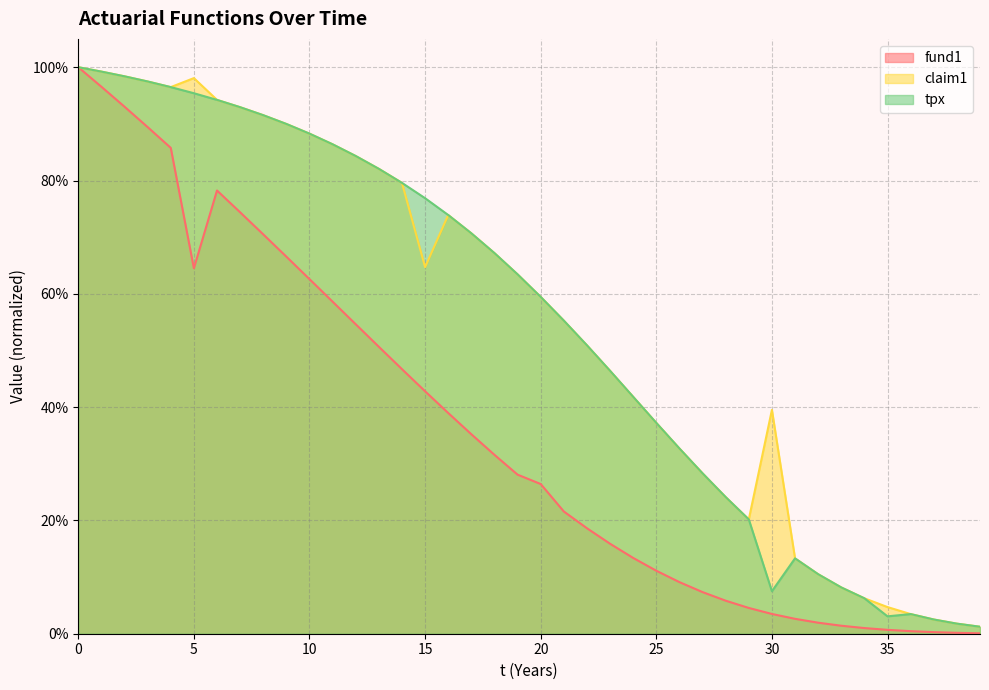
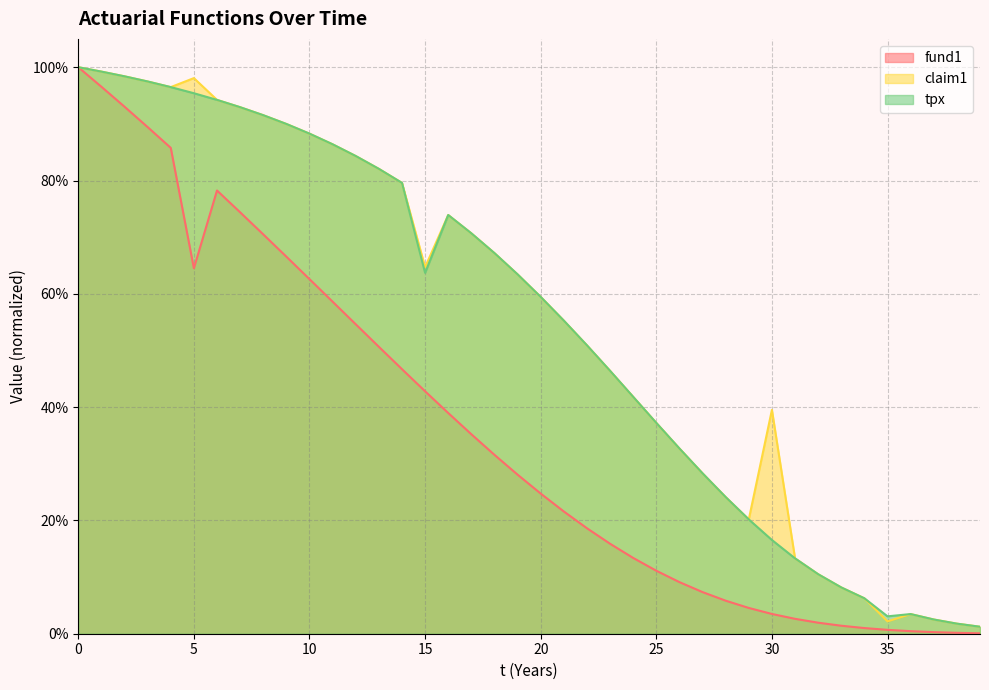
  {
    "fund1": {
      "5": "65%",
      "10": "63%",
      "15": "43%",
-     "20": "26%",
+     "20": "25%",
      "25": "11%",
      "30": "3%",
      "35": "1%"
    },
    "claim1": {
      "5": "98%",
      "15": "65%",
      "30": "40%",
-     "35": "5%"
+     "35": "2%"
    },
    "tpx": {
      "5": "95%",
-     "15": "77%",
-     "30": "7%",
+     "15": "64%",
+     "30": "17%",
      "35": "3%"
    }
  }
